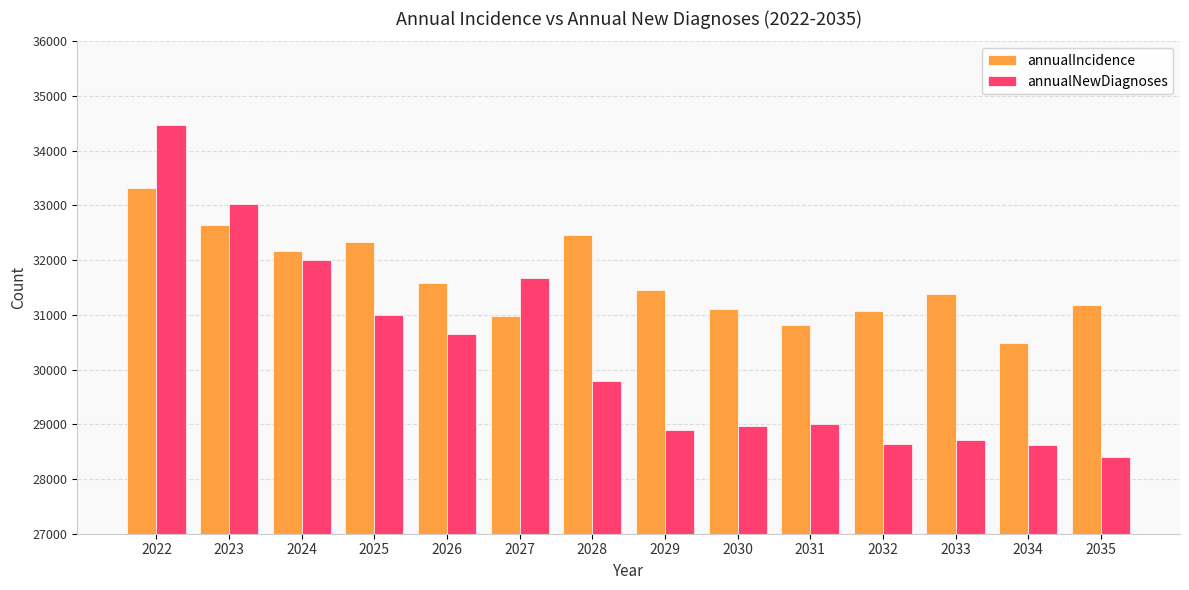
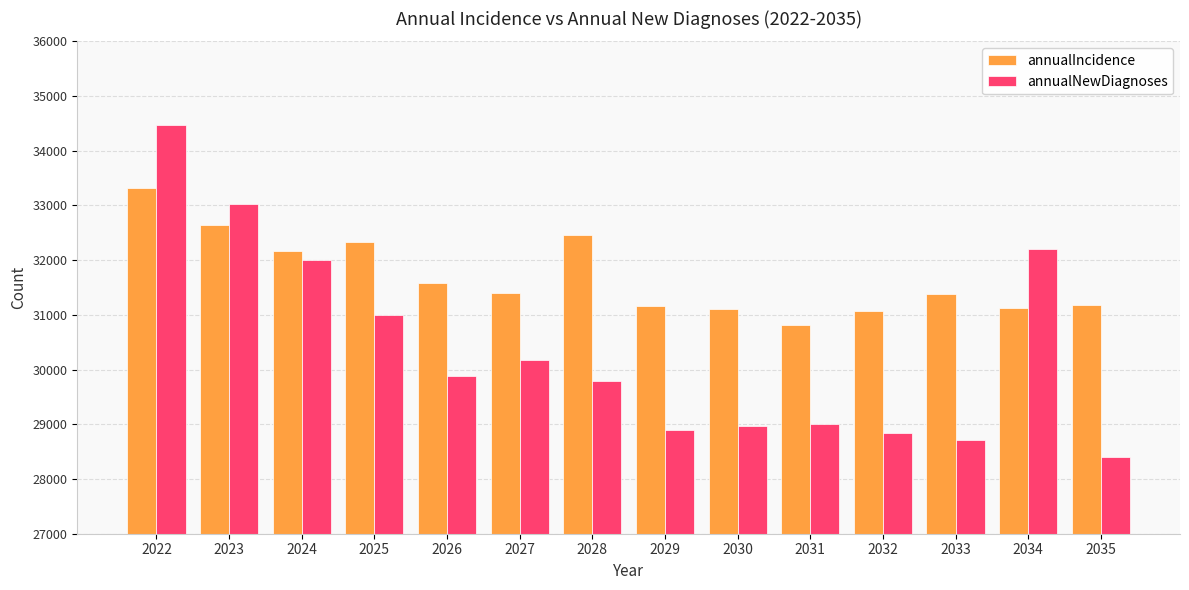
  {
    "annualIncidence": {
      "2022": 33300,
      "2023": 32600,
      "2024": 32200,
      "2025": 32300,
      "2026": 31600,
-     "2027": 31000,
+     "2027": 31400,
      "2028": 32500,
-     "2029": 31500,
+     "2029": 31200,
      "2030": 31100,
      "2031": 30800,
      "2032": 31100,
      "2033": 31400,
-     "2034": 30500,
+     "2034": 31100,
      "2035": 31200
    },
    "annualNewDiagnoses": {
      "2022": 34500,
      "2023": 33000,
      "2024": 32000,
      "2025": 31000,
-     "2026": 30700,
-     "2027": 31700,
+     "2026": 29900,
+     "2027": 30200,
      "2028": 29800,
      "2029": 28900,
      "2030": 29000,
      "2031": 29000,
-     "2032": 28600,
+     "2032": 28800,
      "2033": 28700,
-     "2034": 28600,
+     "2034": 32200,
      "2035": 28400
    }
  }
